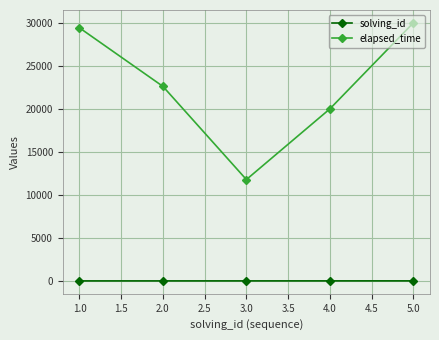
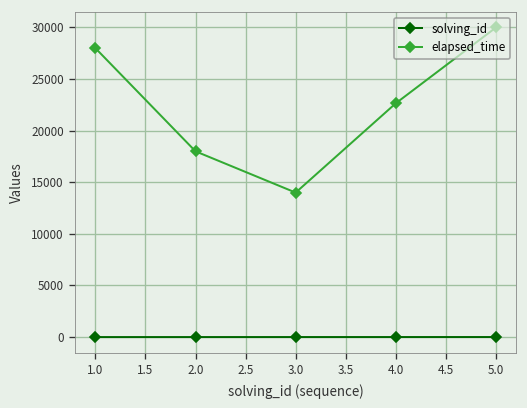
  {
    "solving_id": {
      "1.0": 0,
      "2.0": 0,
      "3.0": 0,
      "4.0": 0,
      "5.0": 0
    },
    "elapsed_time": {
-     "1.0": 29000,
-     "2.0": 23000,
-     "3.0": 12000,
-     "4.0": 20000
+     "1.0": 28000,
+     "2.0": 18000,
+     "3.0": 14000,
+     "4.0": 23000
    }
  }
